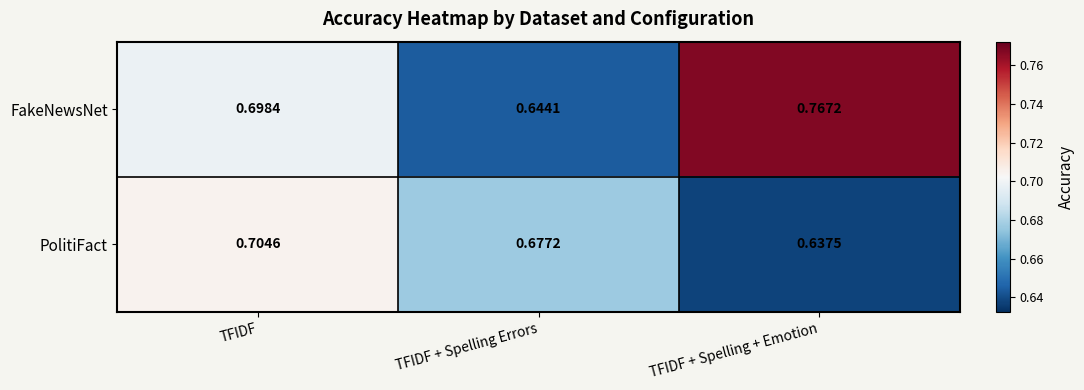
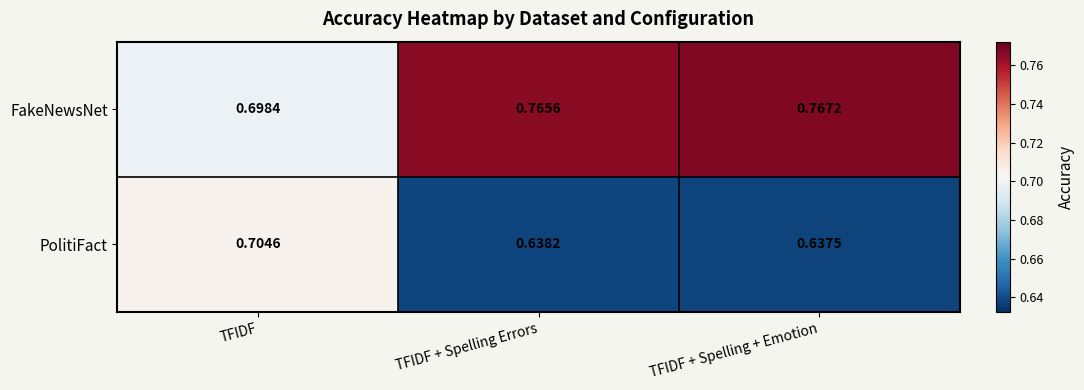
  {
    "FakeNewsNet": {
      "TFIDF": 0.6984,
-     "TFIDF + Spelling Errors": 0.6441,
+     "TFIDF + Spelling Errors": 0.7656,
      "TFIDF + Spelling + Emotion": 0.7672
    },
    "PolitiFact": {
      "TFIDF": 0.7046,
-     "TFIDF + Spelling Errors": 0.6772,
+     "TFIDF + Spelling Errors": 0.6382,
      "TFIDF + Spelling + Emotion": 0.6375
    }
  }
